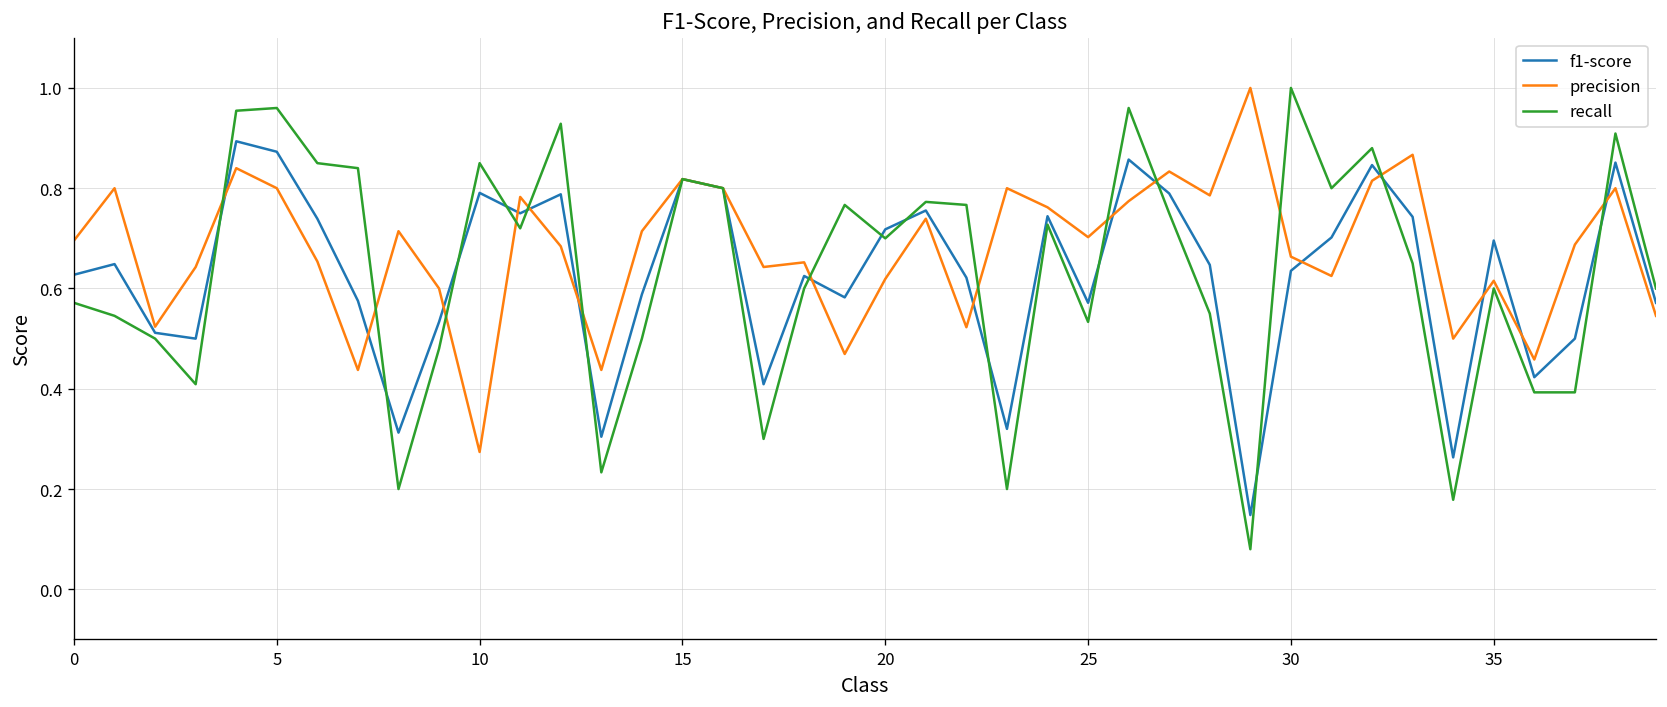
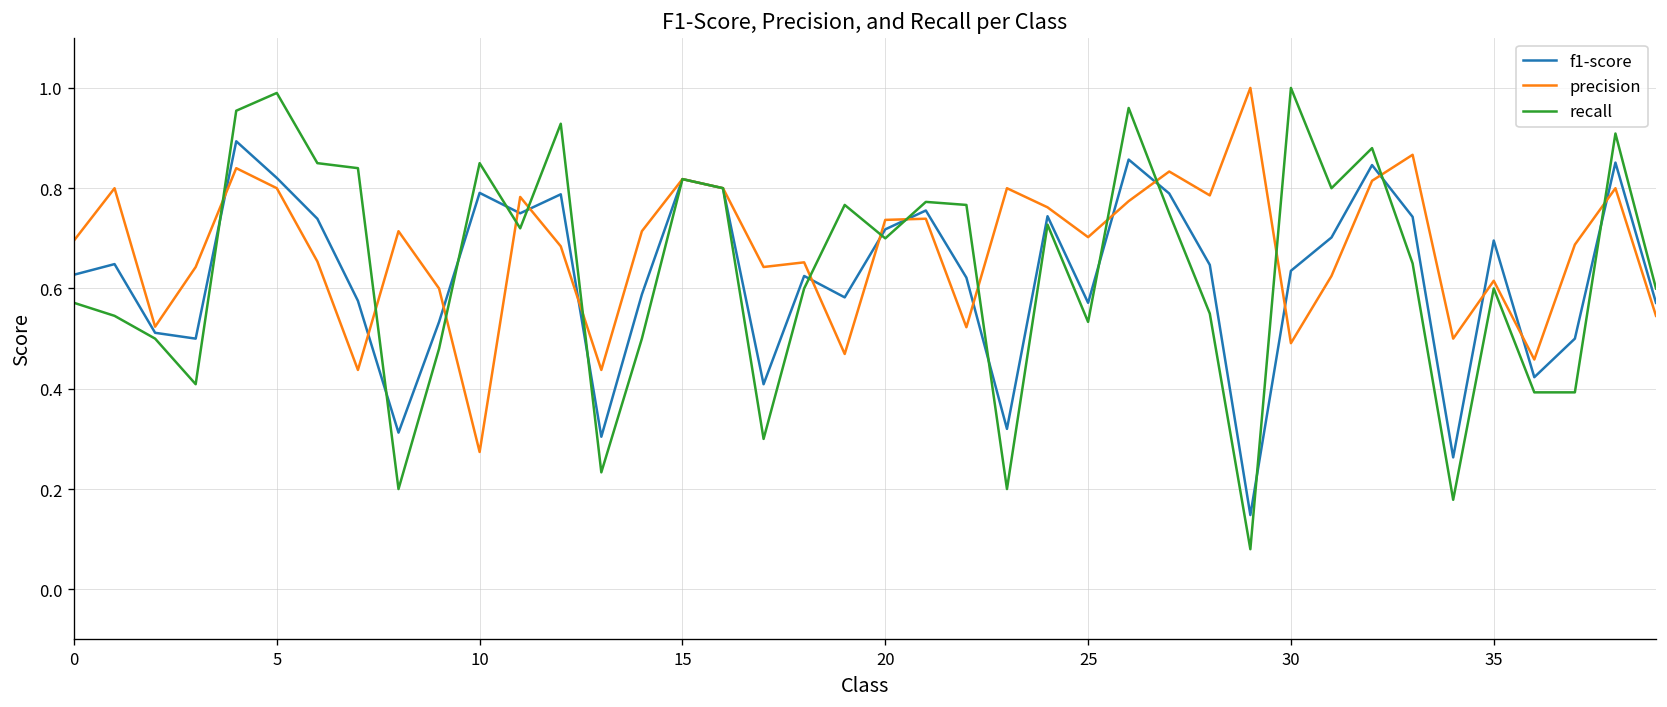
  {
    "f1-score": {
      "0": 0.63,
-     "5": 0.87,
+     "5": 0.82,
      "10": 0.79,
      "20": 0.72,
      "25": 0.57,
      "30": 0.64,
      "35": 0.70
    },
    "precision": {
      "0": 0.70,
      "5": 0.80,
      "10": 0.27,
-     "20": 0.62,
+     "20": 0.74,
      "25": 0.70,
-     "30": 0.66,
+     "30": 0.49,
      "35": 0.62
    },
    "recall": {
      "0": 0.57,
-     "5": 0.96,
+     "5": 0.99,
      "10": 0.85,
      "20": 0.70,
      "25": 0.53,
      "30": 1.00,
      "35": 0.60
    }
  }
